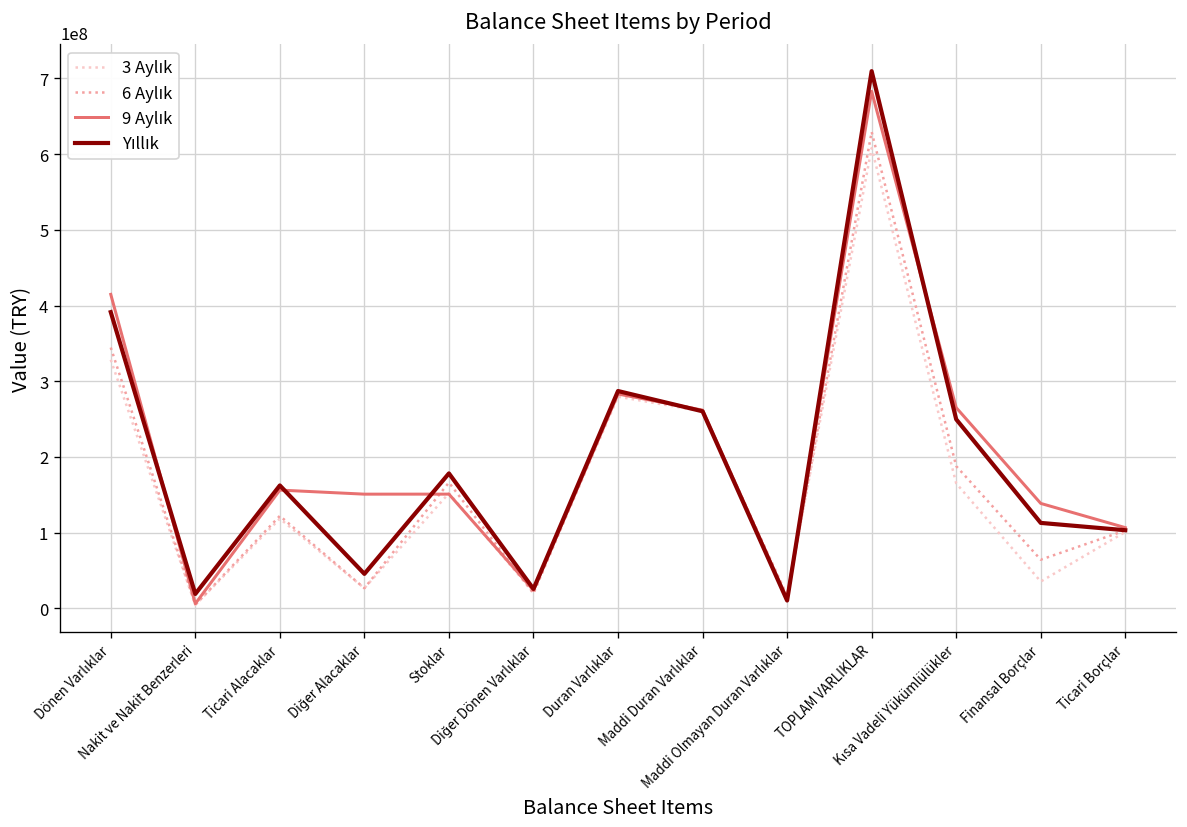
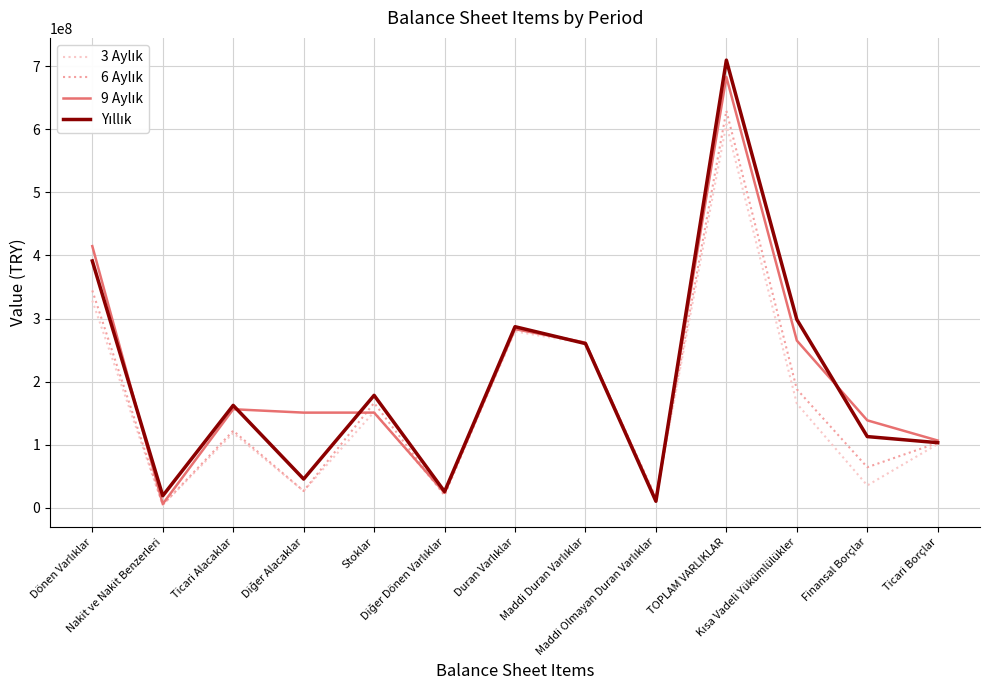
  {
    "9 Aylık": {
      "Dönen Varlıklar": 410000000,
      "Ticari Alacaklar": 160000000,
      "Diğer Alacaklar": 150000000,
      "TOPLAM VARLIKLAR": 680000000,
      "Kısa Vadeli Yükümlülükler": 270000000,
      "Finansal Borçlar": 140000000
    },
    "Yıllık": {
      "Dönen Varlıklar": 390000000,
      "Nakit ve Nakit Benzerleri": 20000000,
      "Ticari Alacaklar": 160000000,
      "Diğer Alacaklar": 50000000,
      "Stoklar": 180000000,
      "TOPLAM VARLIKLAR": 710000000,
-     "Kısa Vadeli Yükümlülükler": 250000000,
+     "Kısa Vadeli Yükümlülükler": 300000000,
      "Finansal Borçlar": 110000000
    }
  }
